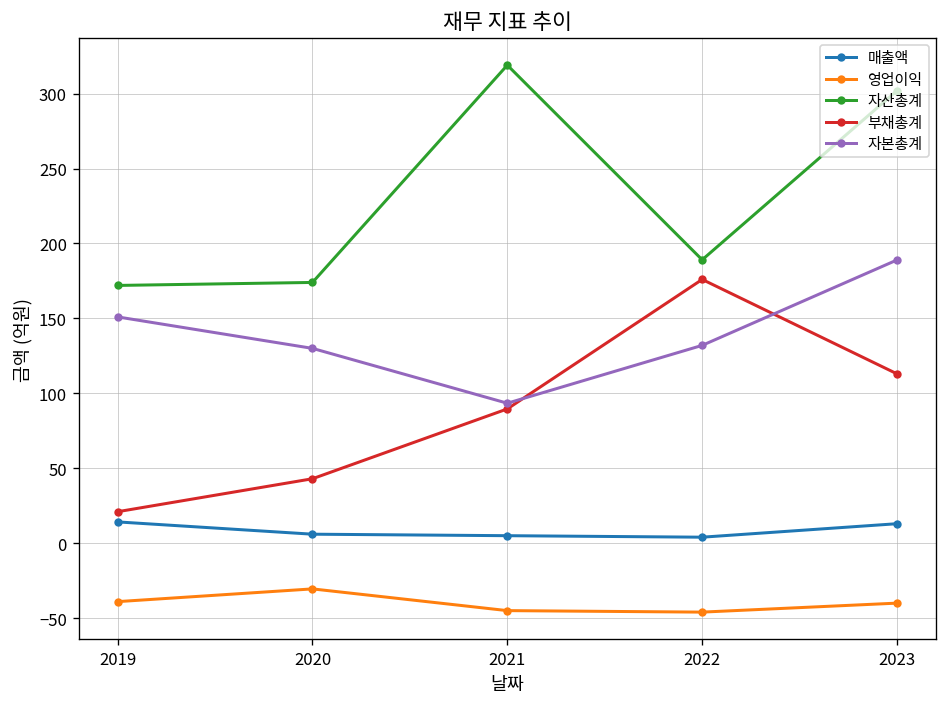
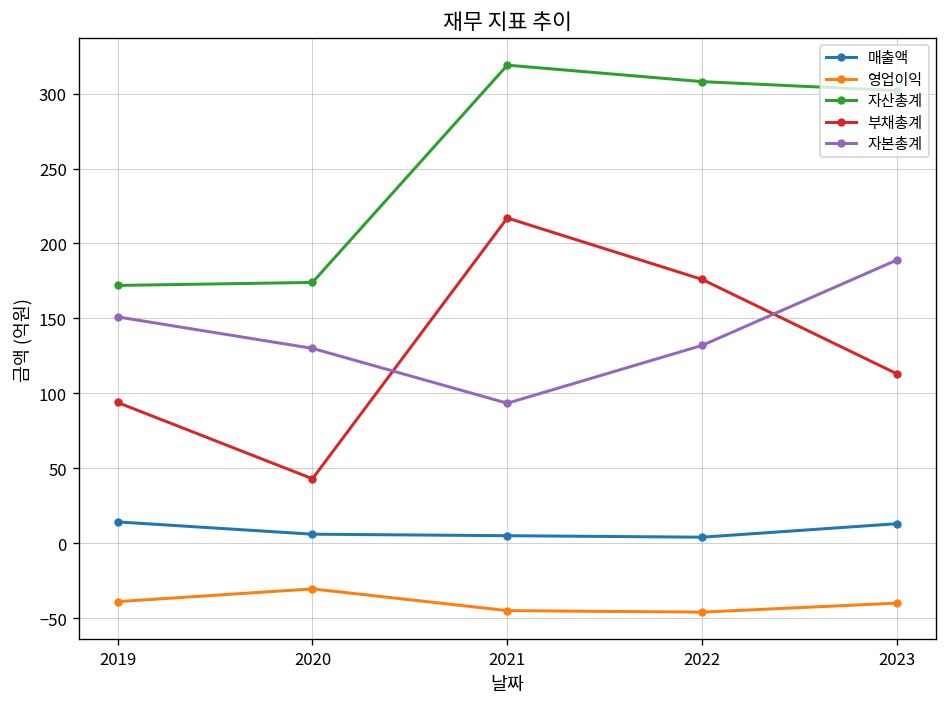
  {
    "매출액": {
      "2019": 14,
      "2020": 6,
      "2021": 5,
      "2022": 4,
      "2023": 13
    },
    "영업이익": {
      "2019": -39,
      "2020": -31,
      "2021": -45,
      "2022": -46,
      "2023": -40
    },
    "자산총계": {
      "2019": 172,
      "2020": 174,
      "2021": 319,
-     "2022": 189
+     "2022": 308
    },
    "부채총계": {
-     "2019": 21,
+     "2019": 94,
      "2020": 43,
-     "2021": 90,
+     "2021": 217,
      "2022": 176,
      "2023": 113
    },
    "자본총계": {
      "2019": 151,
      "2020": 130,
      "2021": 93,
      "2022": 132,
      "2023": 189
    }
  }
